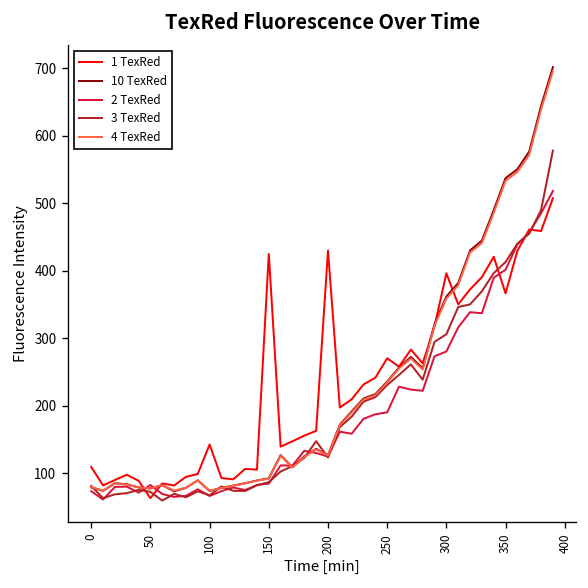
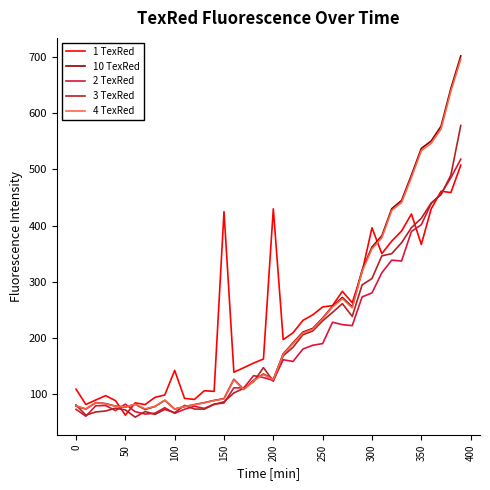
  {
    "1 TexRed": {
      "0": 110,
      "50": 60,
      "100": 140,
      "150": 420,
      "200": 430,
-     "250": 270,
+     "250": 260,
      "300": 400,
      "350": 370
    }
  }
